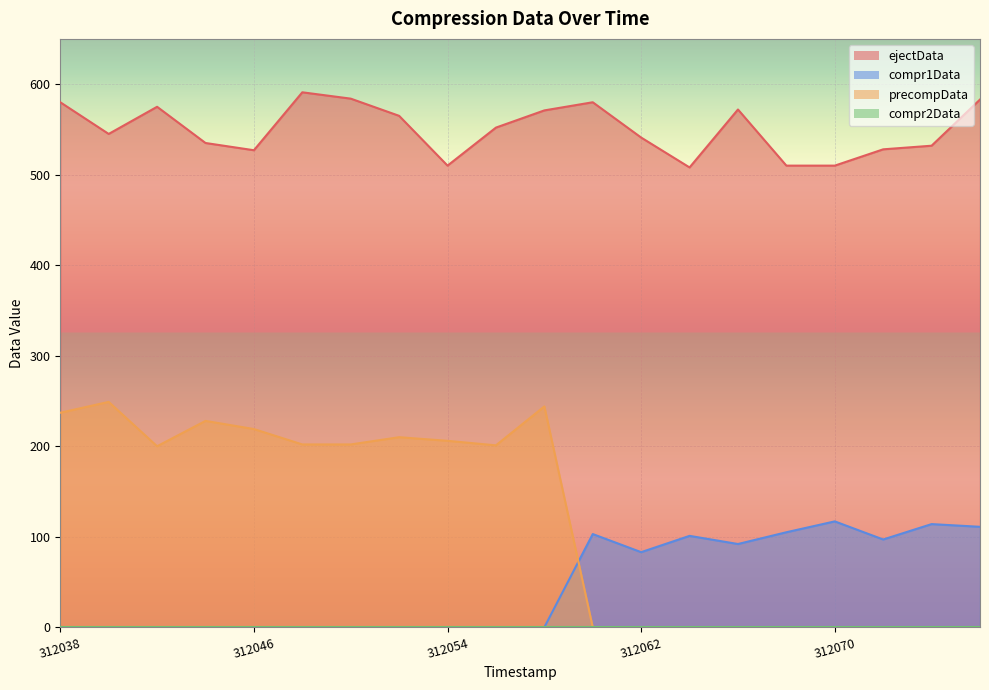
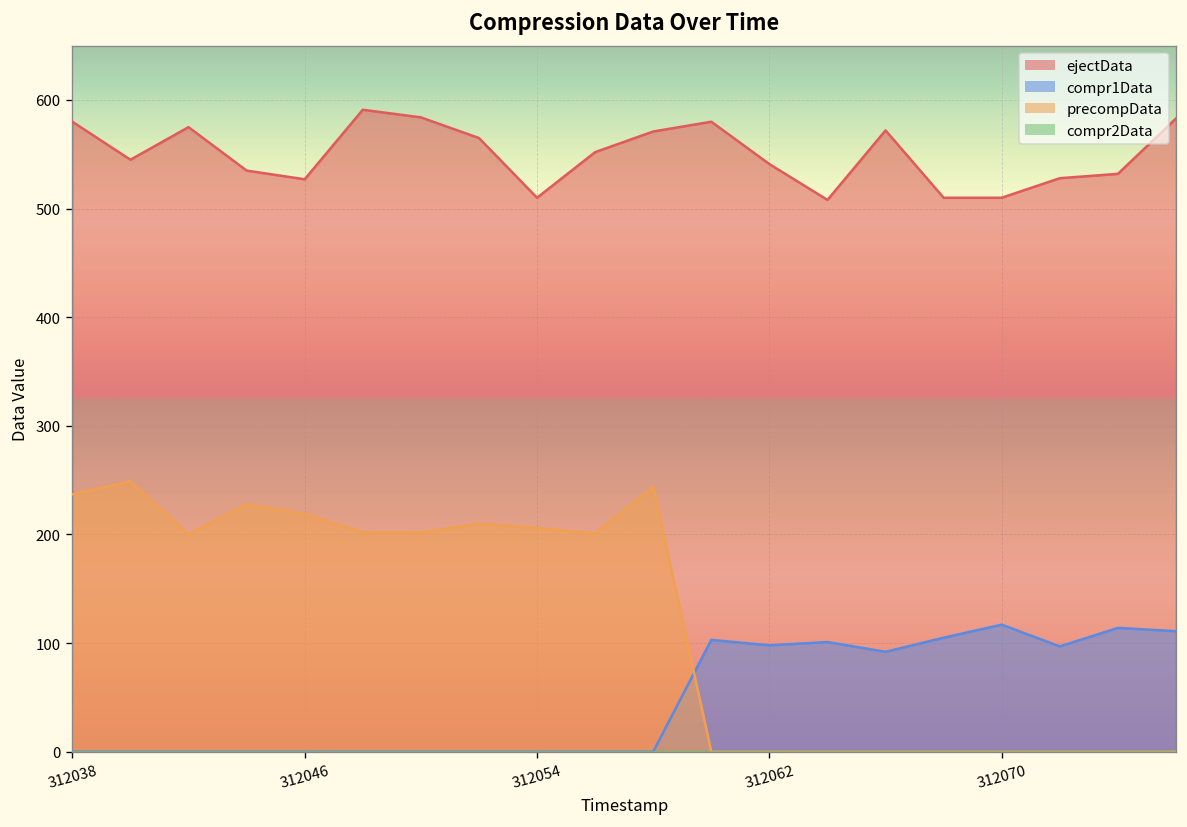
  {
    "compr1Data": {
-     "312062": 80,
+     "312062": 100,
      "312070": 120
    }
  }
